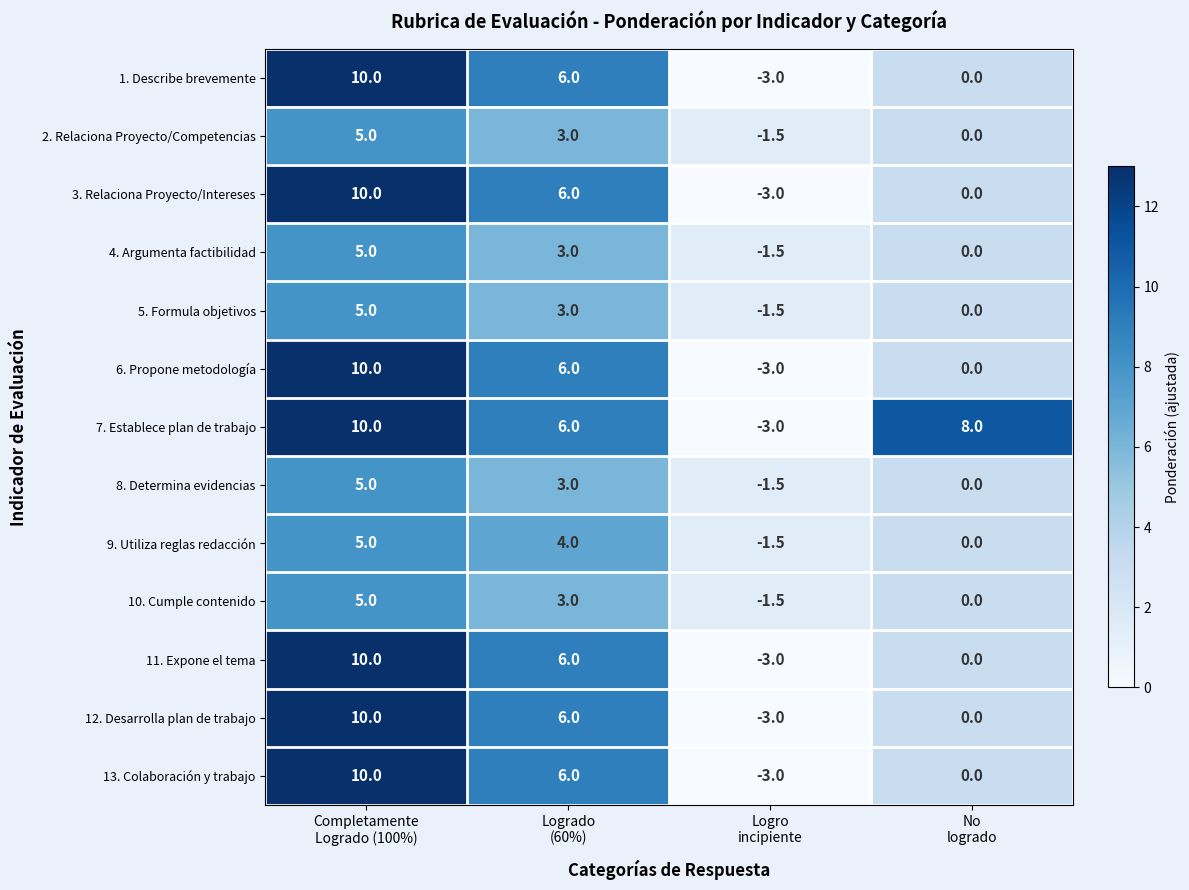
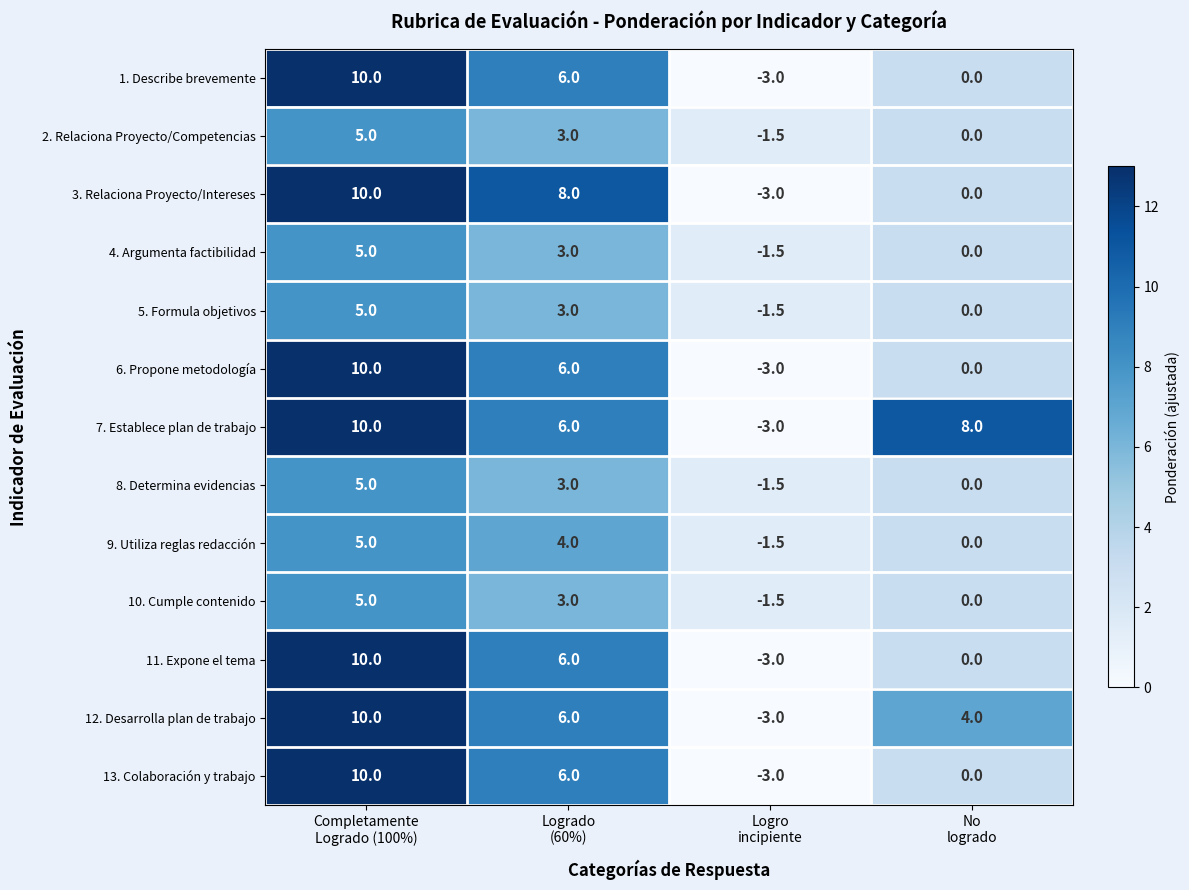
  {
    "1. Describe brevemente": {
      "Completamente Logrado (100%)": 10.0,
      "Logrado (60%)": 6.0,
      "Logro incipiente": -3.0,
      "No logrado": 0.0
    },
    "2. Relaciona Proyecto/Competencias": {
      "Completamente Logrado (100%)": 5.0,
      "Logrado (60%)": 3.0,
      "Logro incipiente": -1.5,
      "No logrado": 0.0
    },
    "3. Relaciona Proyecto/Intereses": {
      "Completamente Logrado (100%)": 10.0,
-     "Logrado (60%)": 6.0,
+     "Logrado (60%)": 8.0,
      "Logro incipiente": -3.0,
      "No logrado": 0.0
    },
    "4. Argumenta factibilidad": {
      "Completamente Logrado (100%)": 5.0,
      "Logrado (60%)": 3.0,
      "Logro incipiente": -1.5,
      "No logrado": 0.0
    },
    "5. Formula objetivos": {
      "Completamente Logrado (100%)": 5.0,
      "Logrado (60%)": 3.0,
      "Logro incipiente": -1.5,
      "No logrado": 0.0
    },
    "6. Propone metodología": {
      "Completamente Logrado (100%)": 10.0,
      "Logrado (60%)": 6.0,
      "Logro incipiente": -3.0,
      "No logrado": 0.0
    },
    "7. Establece plan de trabajo": {
      "Completamente Logrado (100%)": 10.0,
      "Logrado (60%)": 6.0,
      "Logro incipiente": -3.0,
      "No logrado": 8.0
    },
    "8. Determina evidencias": {
      "Completamente Logrado (100%)": 5.0,
      "Logrado (60%)": 3.0,
      "Logro incipiente": -1.5,
      "No logrado": 0.0
    },
    "9. Utiliza reglas redacción": {
      "Completamente Logrado (100%)": 5.0,
      "Logrado (60%)": 4.0,
      "Logro incipiente": -1.5,
      "No logrado": 0.0
    },
    "10. Cumple contenido": {
      "Completamente Logrado (100%)": 5.0,
      "Logrado (60%)": 3.0,
      "Logro incipiente": -1.5,
      "No logrado": 0.0
    },
    "11. Expone el tema": {
      "Completamente Logrado (100%)": 10.0,
      "Logrado (60%)": 6.0,
      "Logro incipiente": -3.0,
      "No logrado": 0.0
    },
    "12. Desarrolla plan de trabajo": {
      "Completamente Logrado (100%)": 10.0,
      "Logrado (60%)": 6.0,
      "Logro incipiente": -3.0,
-     "No logrado": 0.0
+     "No logrado": 4.0
    },
    "13. Colaboración y trabajo": {
      "Completamente Logrado (100%)": 10.0,
      "Logrado (60%)": 6.0,
      "Logro incipiente": -3.0,
      "No logrado": 0.0
    }
  }
